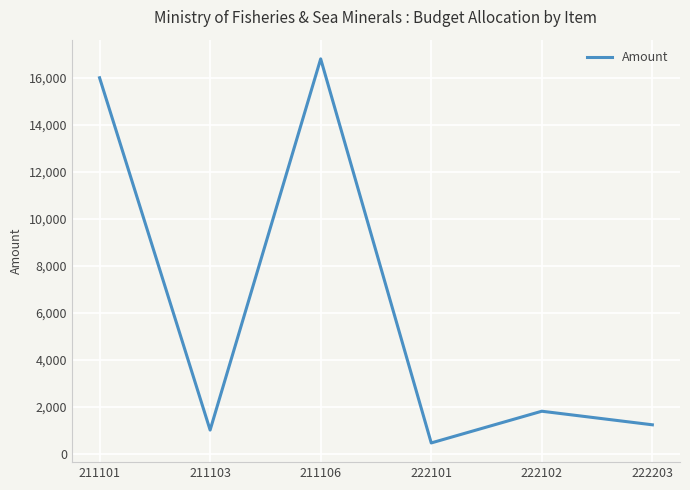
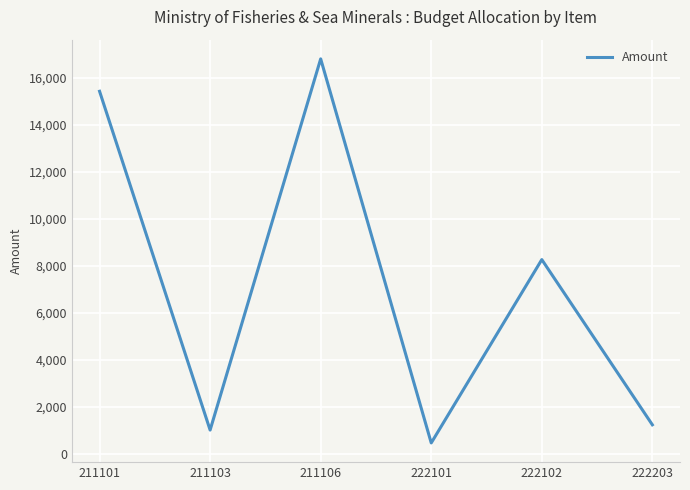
  {
-   "211101": "16,000",
+   "211101": "15,400",
    "211103": "1,000",
    "211106": "16,800",
    "222101": "500",
-   "222102": "1,800",
+   "222102": "8,300",
    "222203": "1,200"
  }
